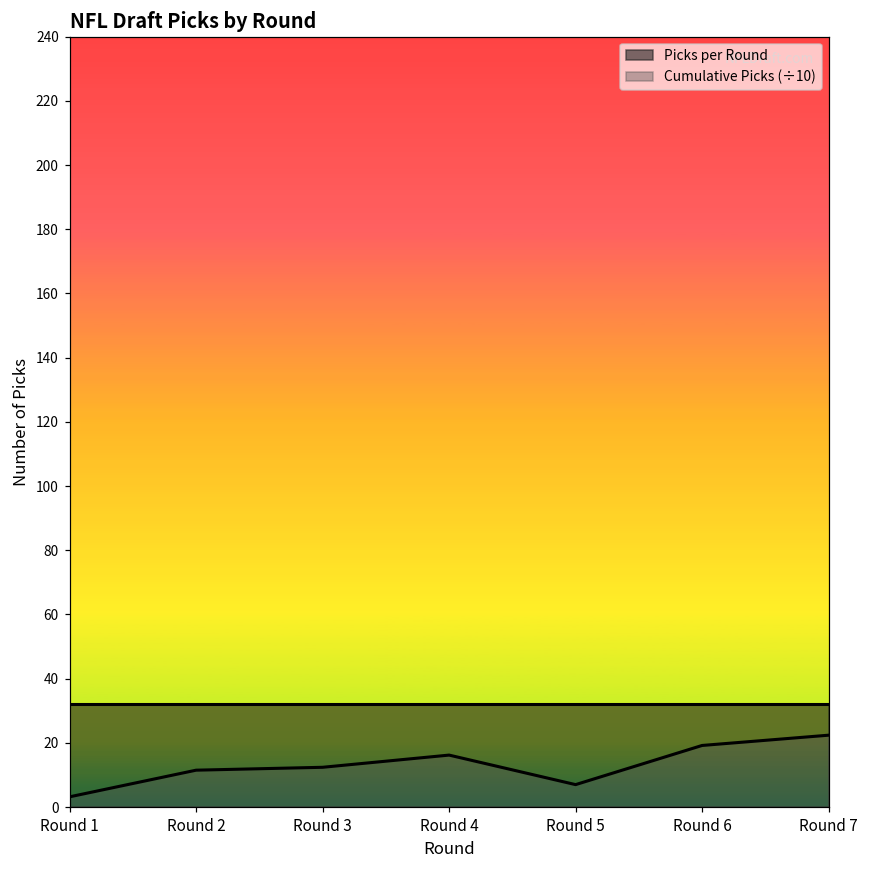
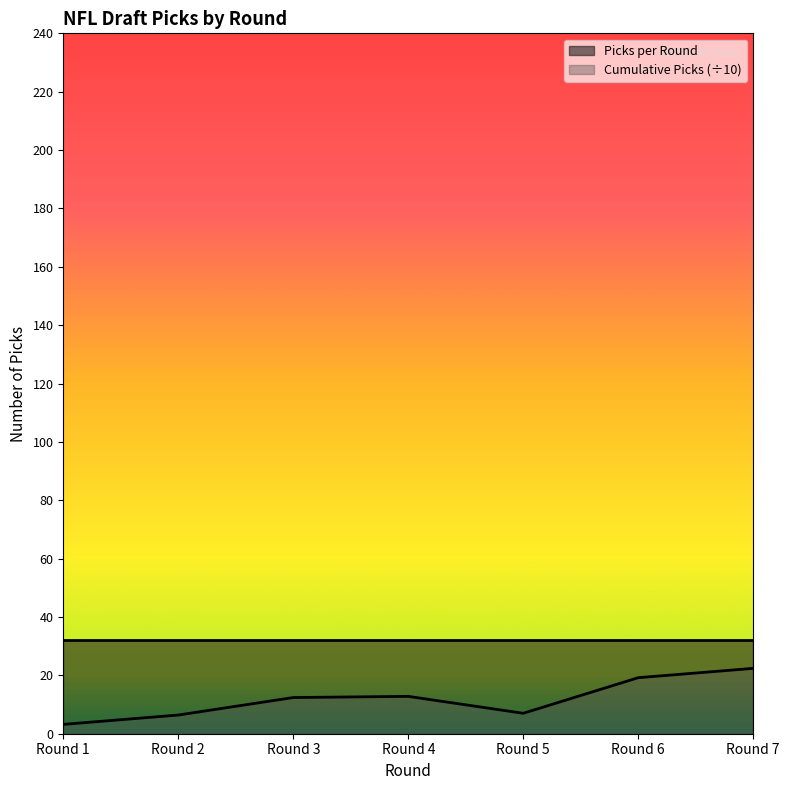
  {
    "Picks per Round": {
      "Round 1": 32,
      "Round 2": 32,
      "Round 3": 32,
      "Round 4": 32,
      "Round 5": 32,
      "Round 6": 32,
      "Round 7": 32
    },
    "Cumulative Picks (÷10)": {
      "Round 1": 3,
-     "Round 2": 12,
+     "Round 2": 6,
      "Round 3": 12,
-     "Round 4": 16,
+     "Round 4": 13,
      "Round 5": 7,
      "Round 6": 19,
      "Round 7": 22
    }
  }
